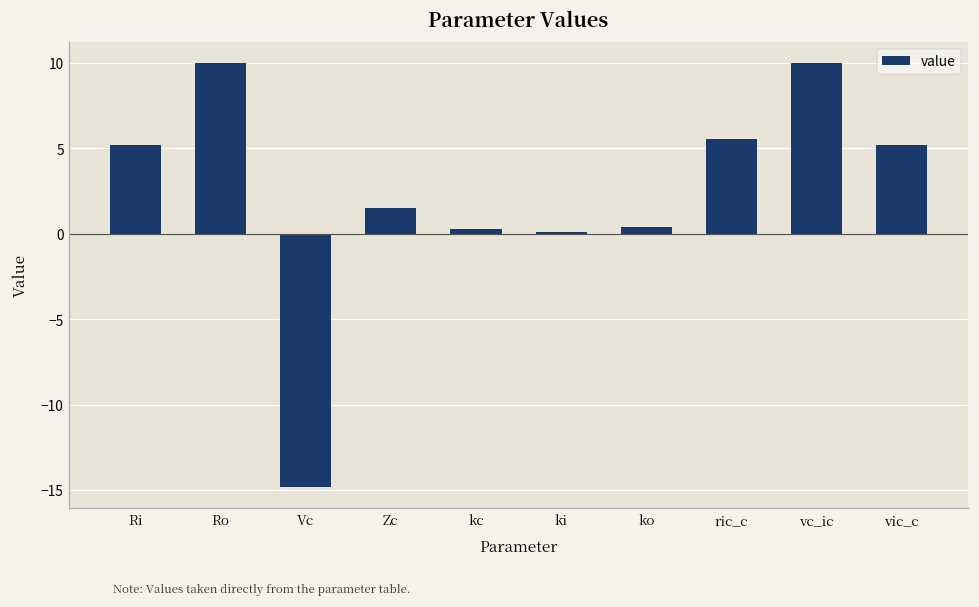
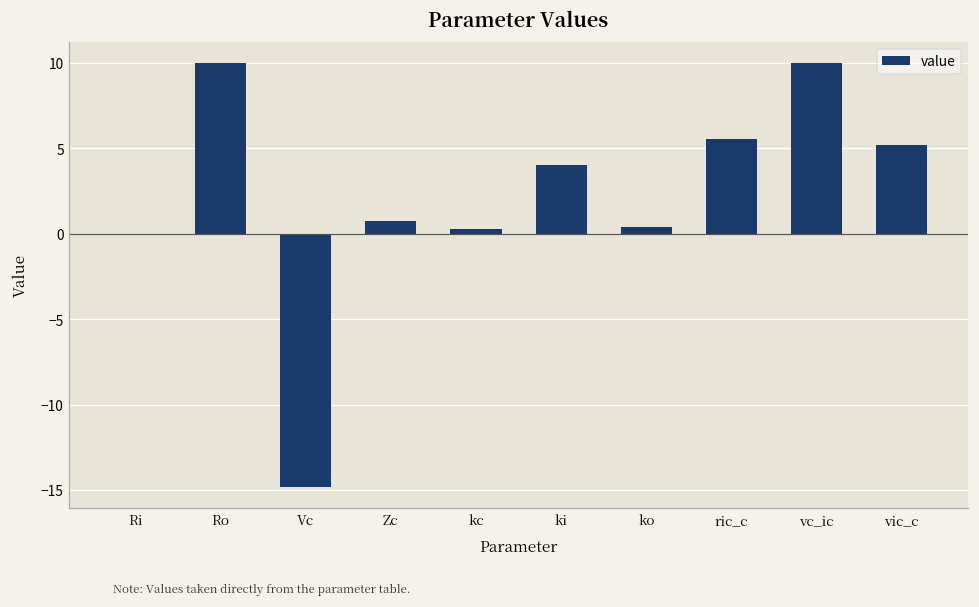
  {
-   "Ri": 5.2,
+   "Ri": 0.0,
    "Ro": 10.0,
    "Vc": -14.8,
-   "Zc": 1.5,
+   "Zc": 0.7,
    "kc": 0.3,
-   "ki": 0.1,
+   "ki": 4.1,
    "ko": 0.4,
    "ric_c": 5.5,
    "vc_ic": 10.0,
    "vic_c": 5.2
  }
